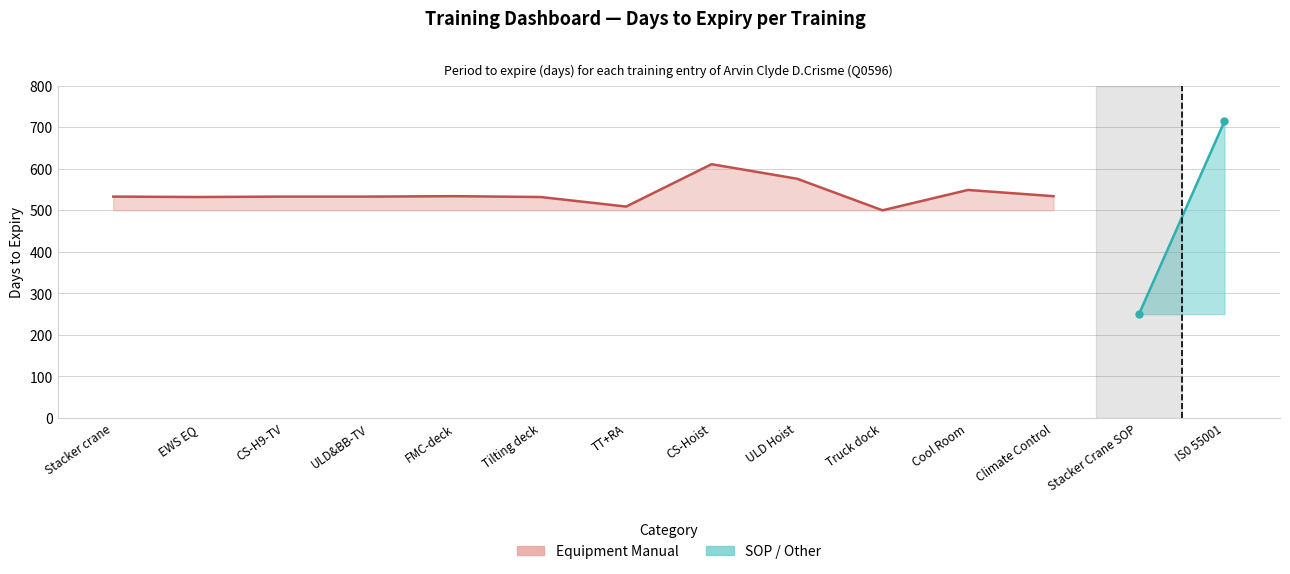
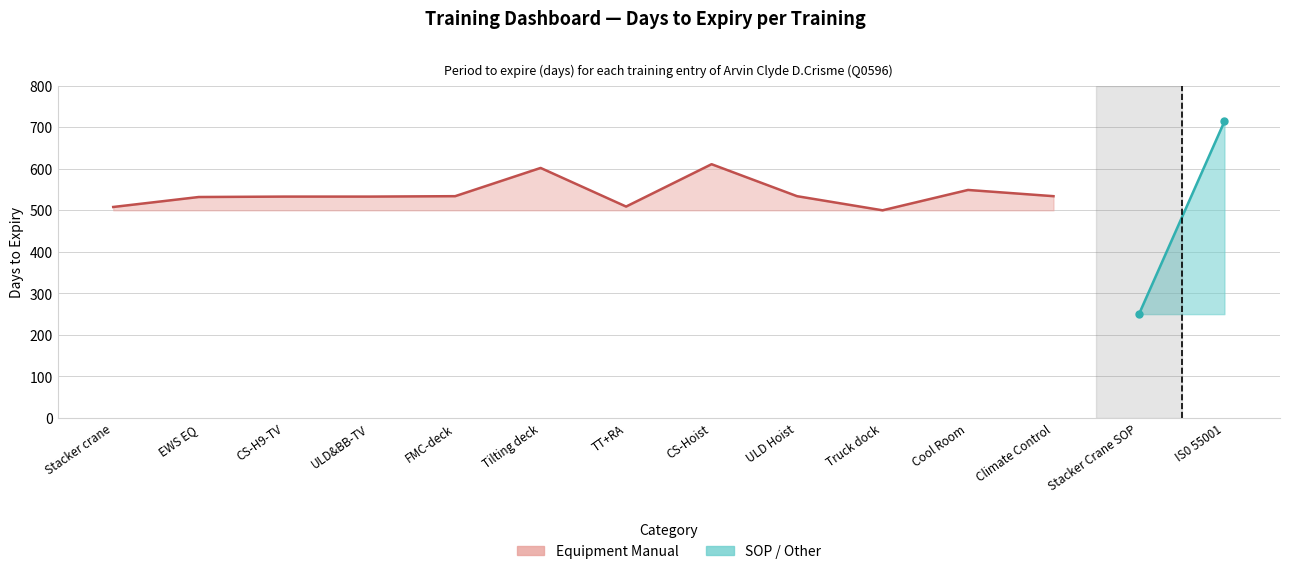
  {
    "Equipment Manual": {
-     "Stacker crane": 530,
+     "Stacker crane": 510,
      "EWS EQ": 530,
      "CS-H9-TV": 530,
      "ULD&BB-TV": 530,
      "FMC-deck": 530,
-     "Tilting deck": 530,
+     "Tilting deck": 600,
      "TT+RA": 510,
      "CS-Hoist": 610,
-     "ULD Hoist": 580,
+     "ULD Hoist": 530,
      "Truck dock": 500,
      "Cool Room": 550,
      "Climate Control": 530
    },
    "SOP / Other": {
      "Stacker Crane SOP": 250,
      "IS0 55001": 710
    }
  }
